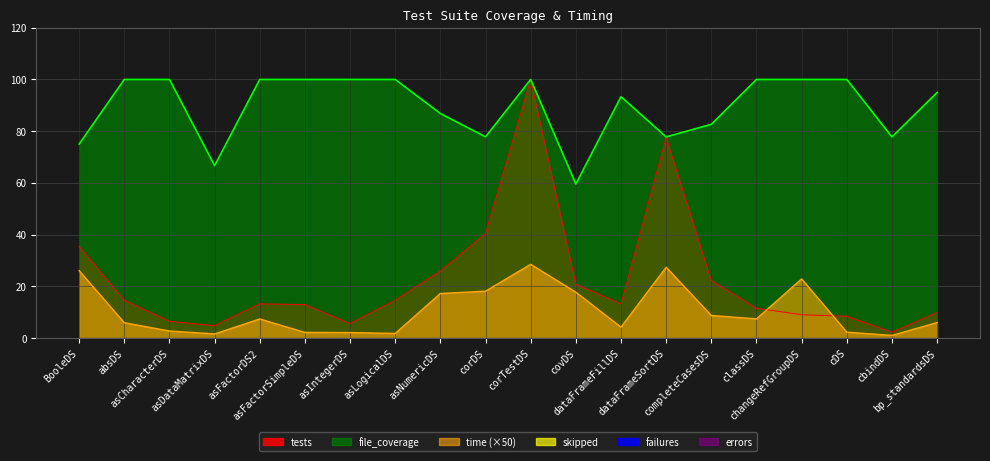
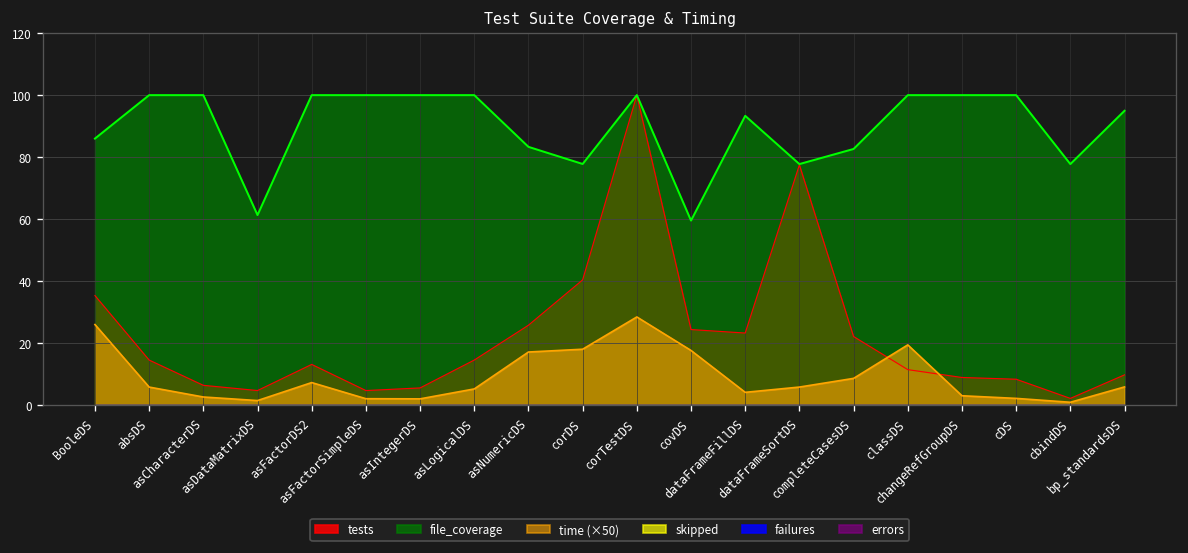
  {
    "tests": {
      "BooleDS": 35,
      "absDS": 15,
      "asCharacterDS": 6,
      "asDataMatrixDS": 5,
      "asFactorDS2": 13,
-     "asFactorSimpleDS": 13,
+     "asFactorSimpleDS": 5,
      "asIntegerDS": 6,
      "asLogicalDS": 15,
      "asNumericDS": 26,
      "corDS": 40,
-     "covDS": 21,
-     "dataFrameFillDS": 13,
+     "covDS": 24,
+     "dataFrameFillDS": 23,
      "completeCasesDS": 22,
      "classDS": 12,
      "changeRefGroupDS": 9,
      "cDS": 8,
      "cbindDS": 2,
      "bp_standardsDS": 10
    },
    "file_coverage": {
-     "BooleDS": 75,
+     "BooleDS": 86,
      "absDS": 100,
      "asCharacterDS": 100,
-     "asDataMatrixDS": 67,
+     "asDataMatrixDS": 61,
      "asFactorDS2": 100,
      "asFactorSimpleDS": 100,
      "asIntegerDS": 100,
      "asLogicalDS": 100,
-     "asNumericDS": 87,
+     "asNumericDS": 83,
      "corDS": 78,
      "covDS": 60,
      "dataFrameFillDS": 93,
      "completeCasesDS": 83,
      "classDS": 100,
      "changeRefGroupDS": 100,
      "cDS": 100,
      "cbindDS": 78,
      "bp_standardsDS": 95
    },
    "time (×50)": {
      "BooleDS": 26,
      "absDS": 6,
      "asCharacterDS": 3,
      "asDataMatrixDS": 2,
      "asFactorDS2": 7,
      "asFactorSimpleDS": 2,
      "asIntegerDS": 2,
-     "asLogicalDS": 2,
+     "asLogicalDS": 5,
      "asNumericDS": 17,
      "corDS": 18,
      "corTestDS": 28,
      "covDS": 18,
      "dataFrameFillDS": 4,
-     "dataFrameSortDS": 27,
+     "dataFrameSortDS": 6,
      "completeCasesDS": 9,
-     "classDS": 7,
-     "changeRefGroupDS": 23,
+     "classDS": 20,
+     "changeRefGroupDS": 3,
      "cDS": 2,
      "cbindDS": 1,
      "bp_standardsDS": 6
    },
    "errors": {
      "BooleDS": 0,
      "absDS": 0,
      "asCharacterDS": 0,
      "asDataMatrixDS": 0,
      "asFactorDS2": 0,
      "asFactorSimpleDS": 0,
      "asIntegerDS": 0,
      "asLogicalDS": 0,
      "asNumericDS": 0,
      "corDS": 0,
      "corTestDS": 0,
      "covDS": 0,
      "dataFrameFillDS": 0,
      "dataFrameSortDS": 0,
      "completeCasesDS": 0,
      "classDS": 0,
      "changeRefGroupDS": 0,
      "cDS": 0,
      "cbindDS": 0,
      "bp_standardsDS": 0
    }
  }
